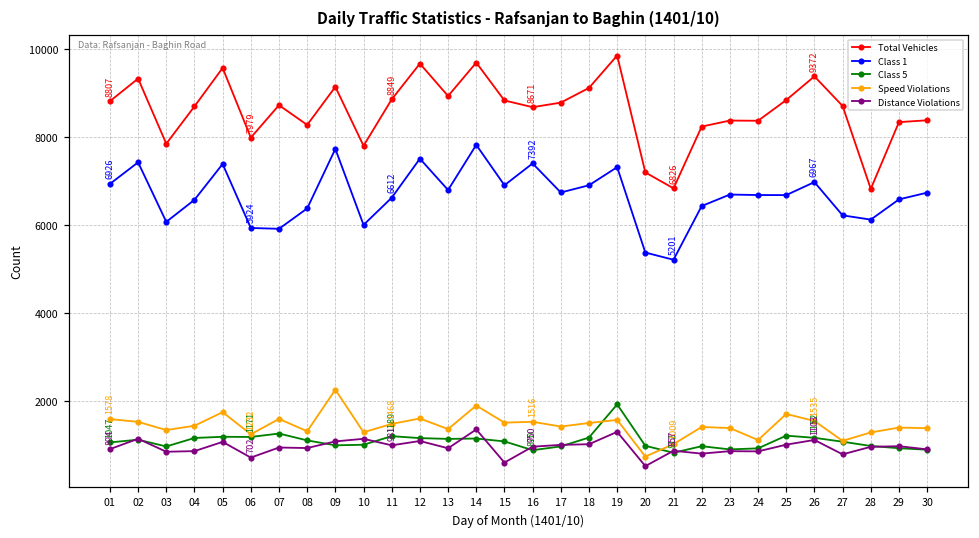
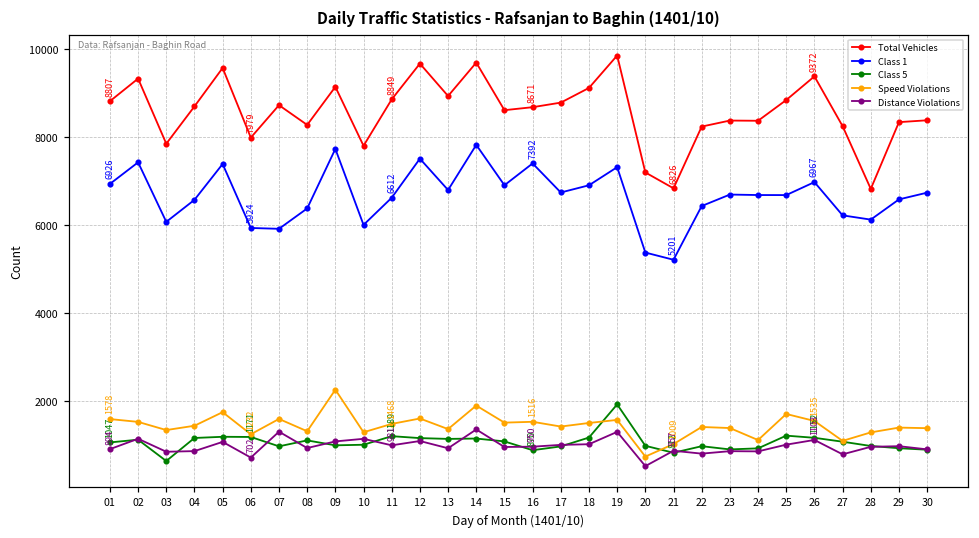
  {
    "Total Vehicles": {
      "02": 9300,
      "03": 7800,
      "04": 8700,
      "05": 9600,
      "07": 8700,
      "08": 8300,
      "09": 9100,
      "10": 7800,
      "12": 9700,
      "13": 8900,
      "14": 9700,
-     "15": 8800,
+     "15": 8600,
      "17": 8800,
      "18": 9100,
      "19": 9800,
      "20": 7200,
      "22": 8200,
      "23": 8400,
      "24": 8400,
      "25": 8800,
-     "27": 8700,
+     "27": 8200,
      "28": 6800,
      "29": 8300,
      "30": 8400
    },
    "Class 1": {
      "01": 6926,
      "06": 5924,
      "11": 6612,
      "16": 7392,
      "21": 5201,
      "26": 6967
    },
    "Class 5": {
-     "03": 1000,
+     "03": 600,
      "04": 1100,
      "05": 1200,
-     "07": 1200,
+     "07": 1000,
      "08": 1100,
      "09": 1000,
      "10": 1000,
      "12": 1100,
      "13": 1100,
      "14": 1100,
      "15": 1100,
      "18": 1200,
      "19": 1900,
      "20": 1000,
      "22": 1000,
      "24": 900,
      "25": 1200
    },
    "Speed Violations": {
      "01": 1578,
      "16": 1516
    },
    "Distance Violations": {
      "03": 800,
      "04": 800,
      "05": 1100,
-     "07": 900,
+     "07": 1300,
      "08": 900,
      "09": 1100,
      "10": 1100,
      "12": 1100,
      "13": 900,
      "14": 1300,
-     "15": 600,
+     "15": 900,
      "18": 1000,
      "19": 1300,
      "20": 500,
      "22": 800,
      "24": 800,
      "25": 1000,
      "27": 800
    }
  }
